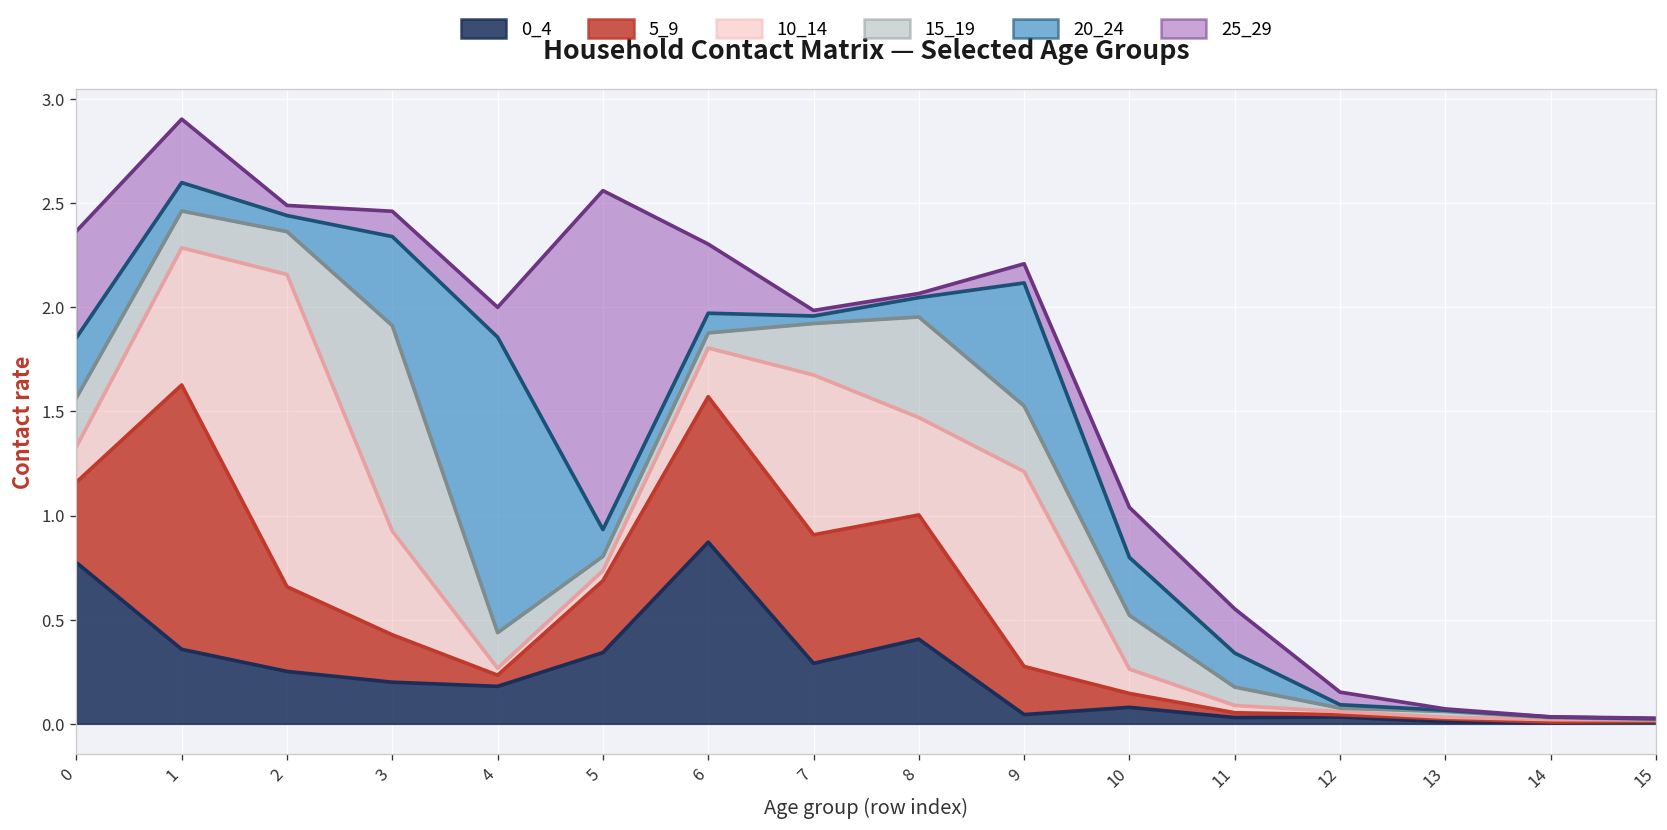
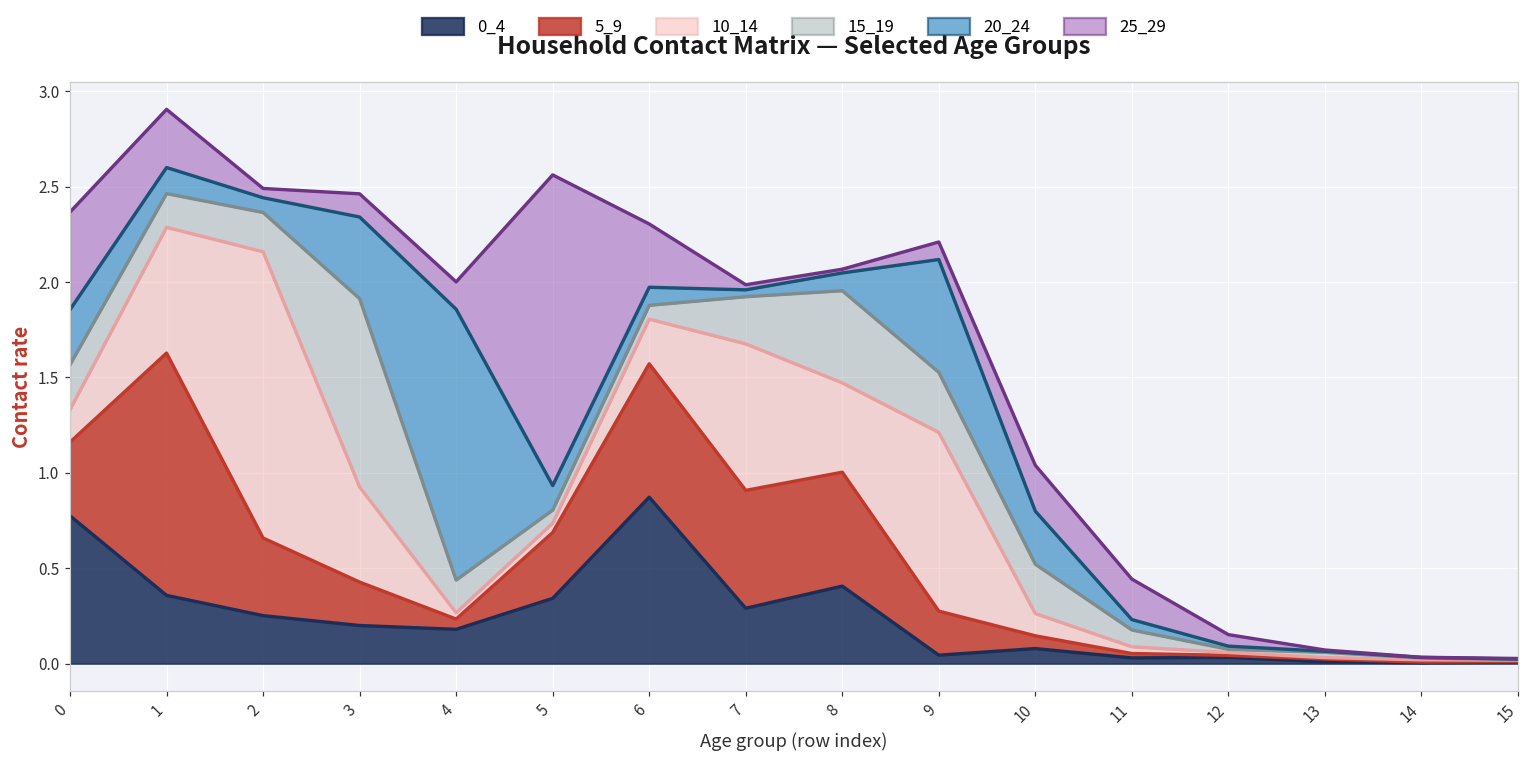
  {
    "0_4": {
      "0": 0.77,
      "1": 0.36,
      "2": 0.25,
      "3": 0.20,
      "4": 0.18,
      "5": 0.34,
      "6": 0.87,
      "7": 0.29,
      "8": 0.41,
      "9": 0.04,
      "10": 0.08,
      "11": 0.03
    },
    "5_9": {
      "0": 0.39,
      "1": 1.27,
      "2": 0.41,
      "3": 0.23,
      "4": 0.05,
      "5": 0.35,
      "6": 0.70,
      "7": 0.62,
      "8": 0.60,
      "9": 0.23,
      "10": 0.07,
      "11": 0.02
    },
    "10_14": {
      "0": 0.17,
      "1": 0.66,
      "2": 1.50,
      "3": 0.50,
      "4": 0.03,
      "5": 0.05,
      "6": 0.23,
      "7": 0.77,
      "8": 0.47,
      "9": 0.94,
      "10": 0.12,
      "11": 0.04
    },
    "15_19": {
      "0": 0.24,
      "1": 0.18,
      "2": 0.21,
      "3": 0.99,
      "4": 0.17,
      "5": 0.07,
      "6": 0.07,
      "7": 0.25,
      "8": 0.48,
      "9": 0.31,
      "10": 0.26,
      "11": 0.09,
      "12": 0.02
    },
    "20_24": {
      "0": 0.29,
      "1": 0.14,
      "2": 0.08,
      "3": 0.43,
      "4": 1.42,
      "5": 0.13,
      "6": 0.09,
      "7": 0.04,
      "8": 0.09,
      "9": 0.59,
      "10": 0.28,
-     "11": 0.16,
+     "11": 0.05,
      "12": 0.02
    },
    "25_29": {
      "0": 0.51,
      "1": 0.30,
      "2": 0.05,
      "3": 0.12,
      "4": 0.14,
      "5": 1.63,
      "6": 0.33,
      "7": 0.03,
      "8": 0.02,
      "9": 0.09,
      "10": 0.24,
      "11": 0.21,
      "12": 0.06
    }
  }
